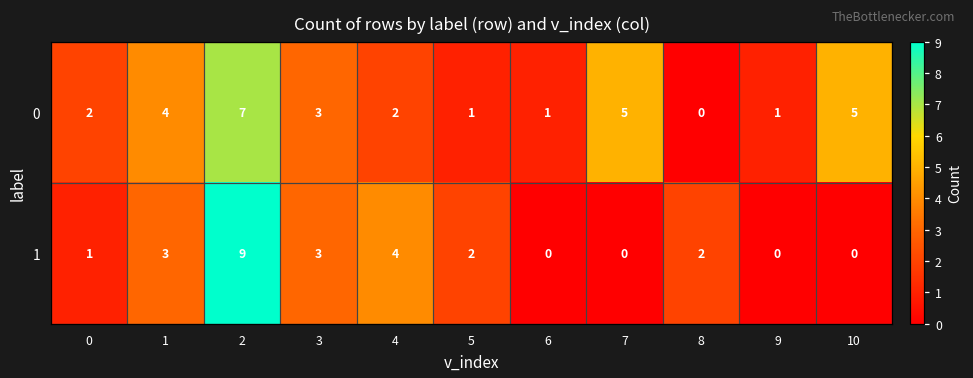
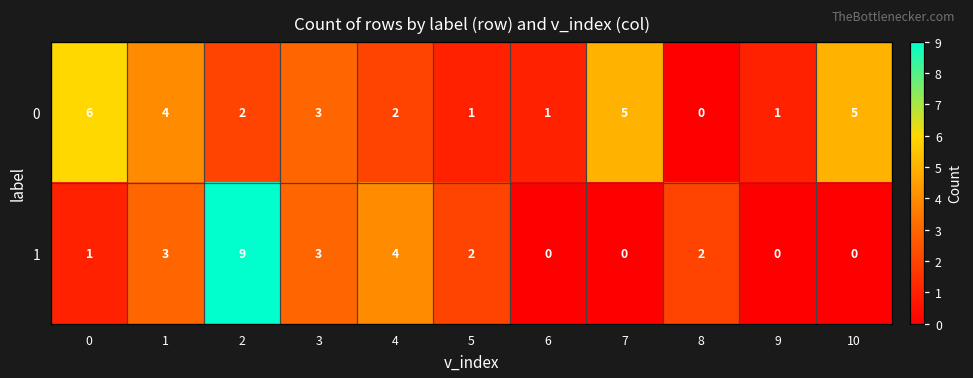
  {
    "0": {
-     "0": 2,
+     "0": 6,
      "1": 4,
-     "2": 7,
+     "2": 2,
      "3": 3,
      "4": 2,
      "5": 1,
      "6": 1,
      "7": 5,
      "8": 0,
      "9": 1,
      "10": 5
    },
    "1": {
      "0": 1,
      "1": 3,
      "2": 9,
      "3": 3,
      "4": 4,
      "5": 2,
      "6": 0,
      "7": 0,
      "8": 2,
      "9": 0,
      "10": 0
    }
  }
